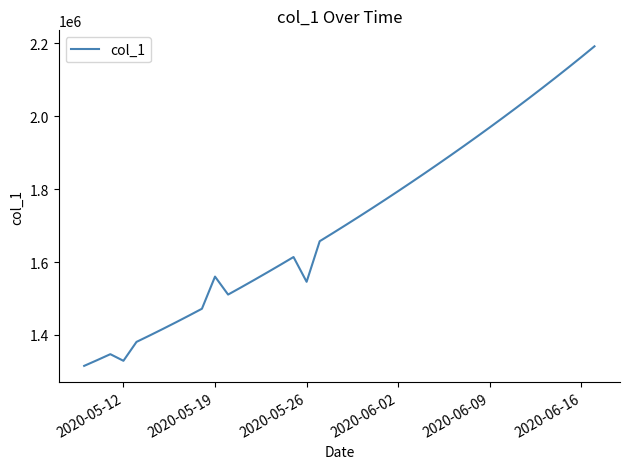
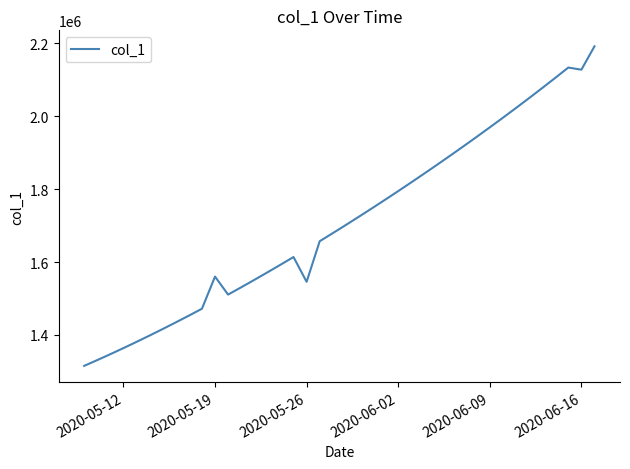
  {
-   "2020-05-12": 1330000,
+   "2020-05-12": 1360000,
    "2020-05-19": 1560000,
    "2020-05-26": 1550000,
    "2020-06-02": 1790000,
    "2020-06-09": 1970000,
-   "2020-06-16": 2160000
+   "2020-06-16": 2130000
  }
